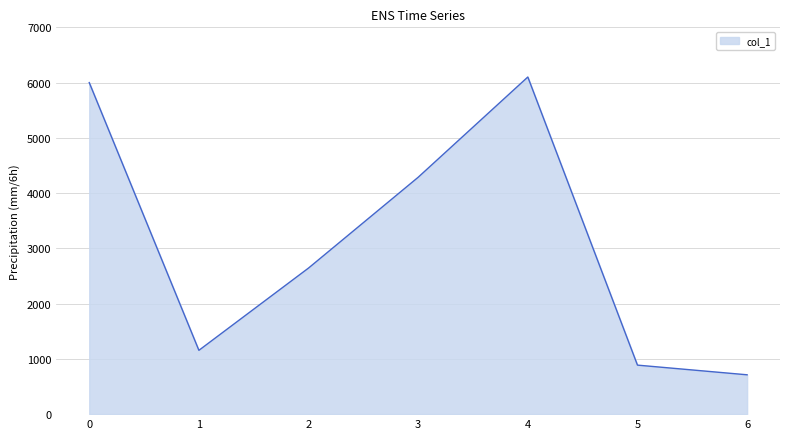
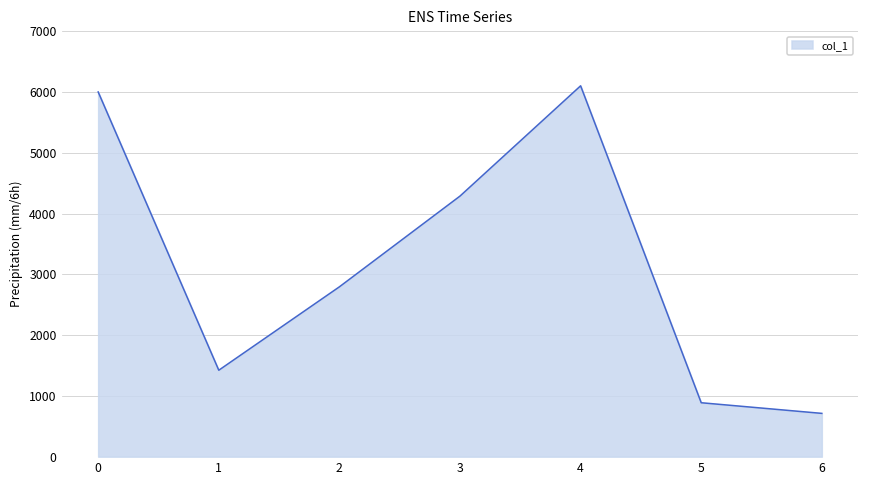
  {
    "0": 6000,
-   "1": 1200,
-   "2": 2600,
+   "1": 1400,
+   "2": 2800,
    "3": 4300,
    "4": 6100,
    "5": 900,
    "6": 700
  }
